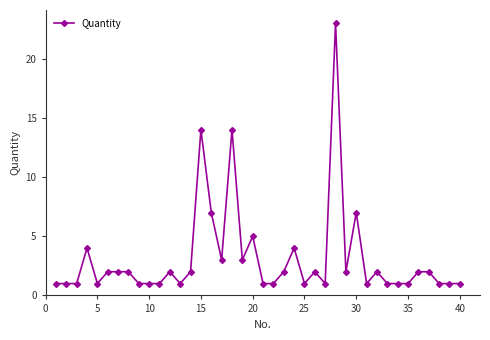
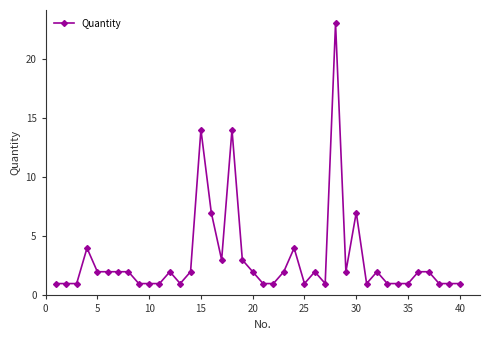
  {
-   "5": 1,
+   "5": 2,
    "10": 1,
    "15": 14,
-   "20": 5,
+   "20": 2,
    "25": 1,
    "30": 7,
    "35": 1,
    "40": 1
  }
